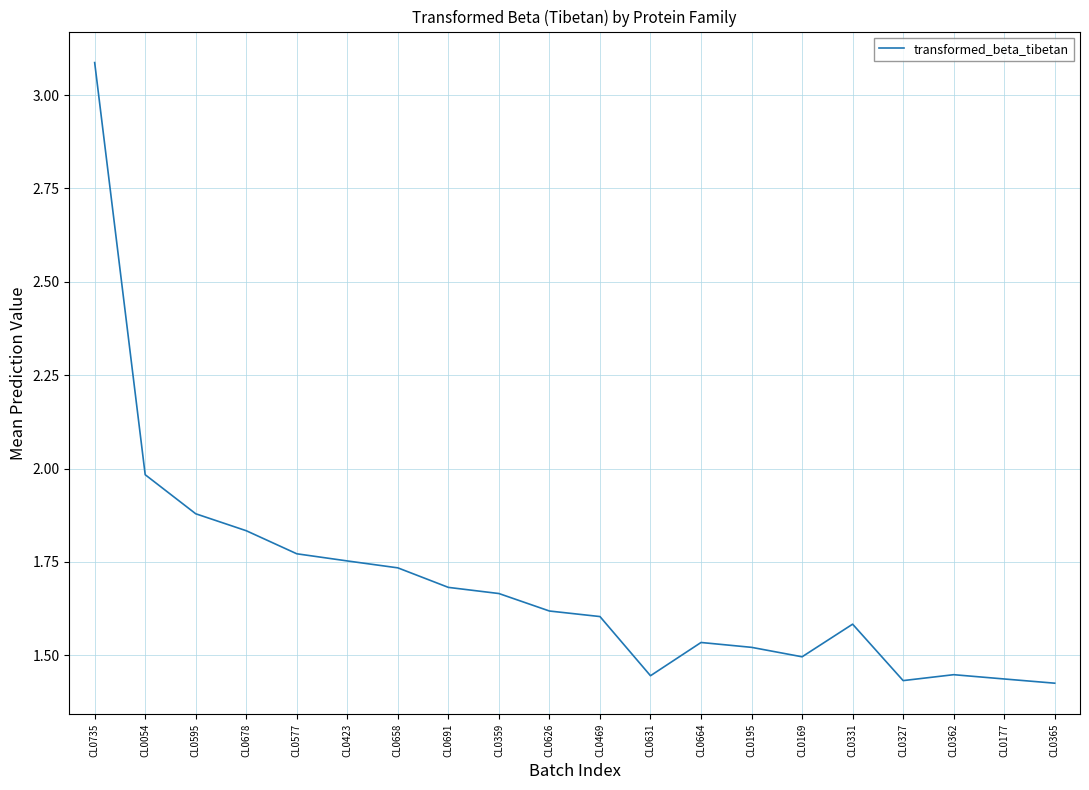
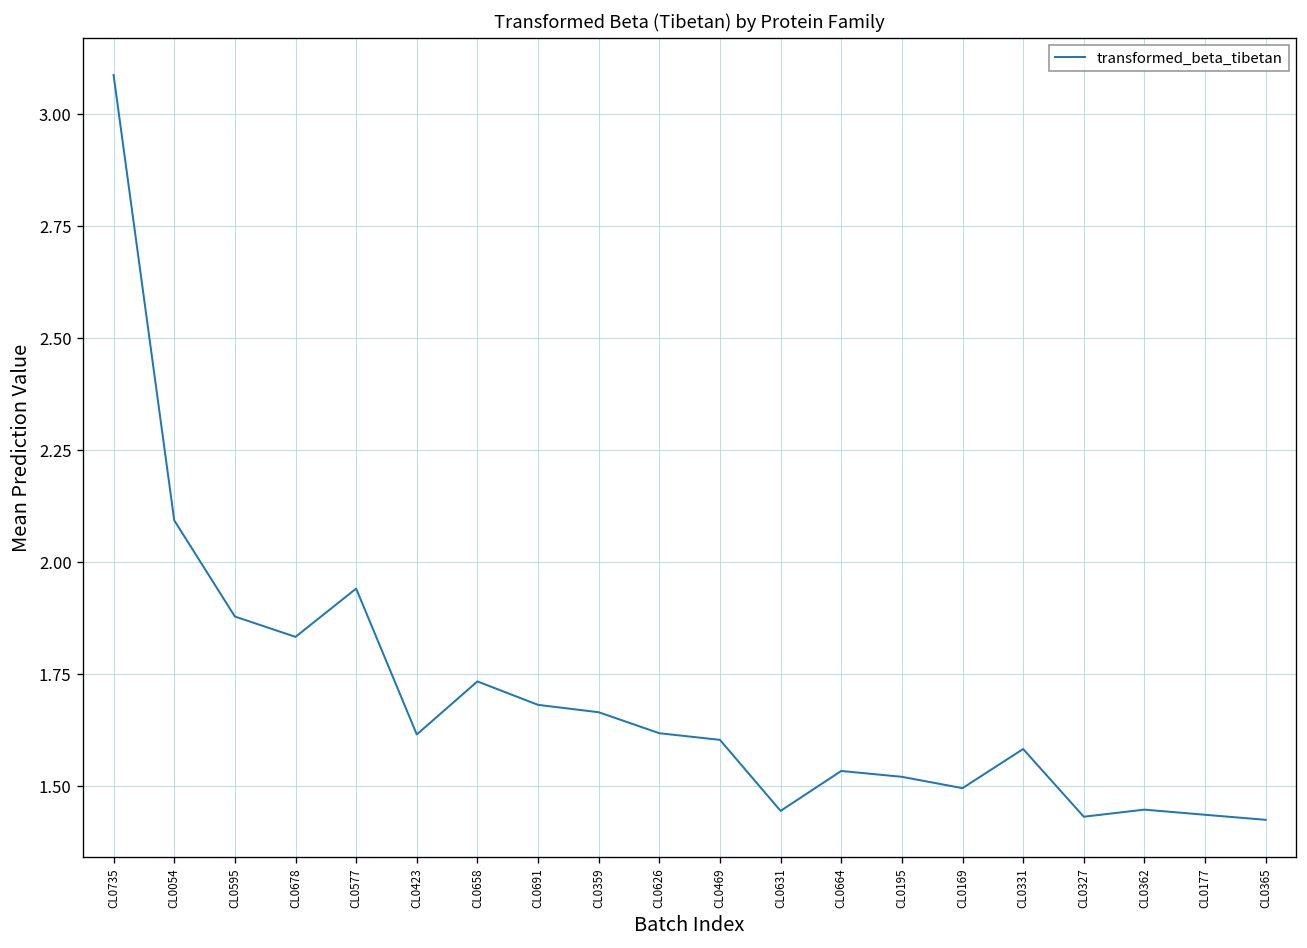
  {
    "CL0735": 3.09,
-   "CL0054": 1.98,
+   "CL0054": 2.09,
    "CL0595": 1.88,
    "CL0678": 1.83,
-   "CL0577": 1.77,
-   "CL0423": 1.75,
+   "CL0577": 1.94,
+   "CL0423": 1.62,
    "CL0658": 1.73,
    "CL0691": 1.68,
    "CL0359": 1.67,
    "CL0626": 1.62,
    "CL0469": 1.60,
    "CL0631": 1.45,
    "CL0664": 1.53,
    "CL0195": 1.52,
    "CL0169": 1.50,
    "CL0331": 1.58,
    "CL0327": 1.43,
    "CL0362": 1.45,
    "CL0177": 1.44,
    "CL0365": 1.43
  }
